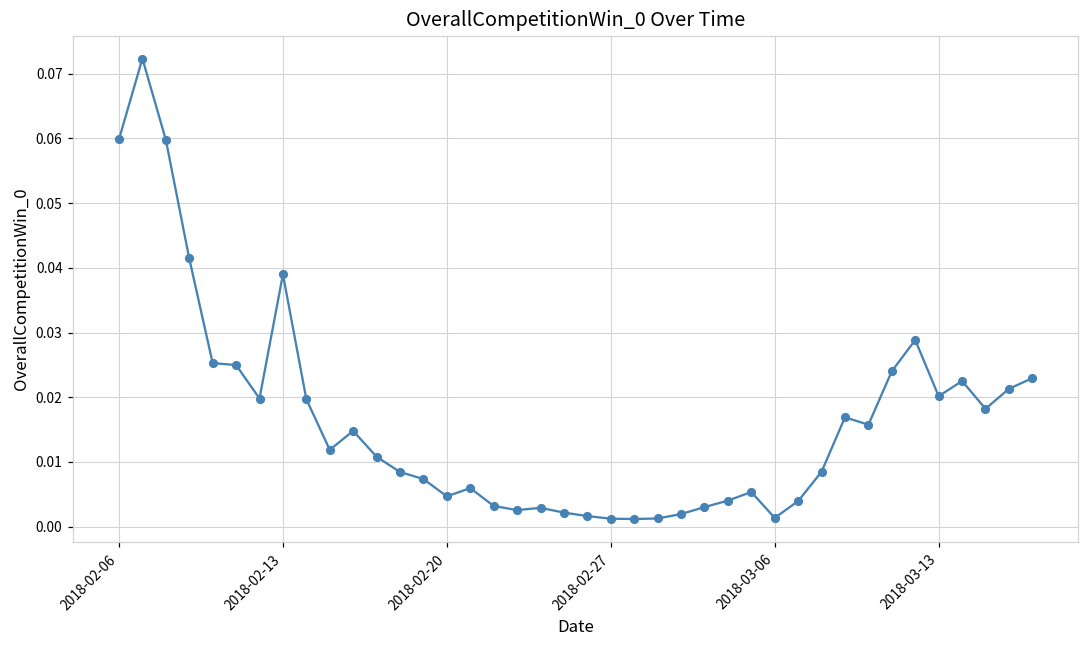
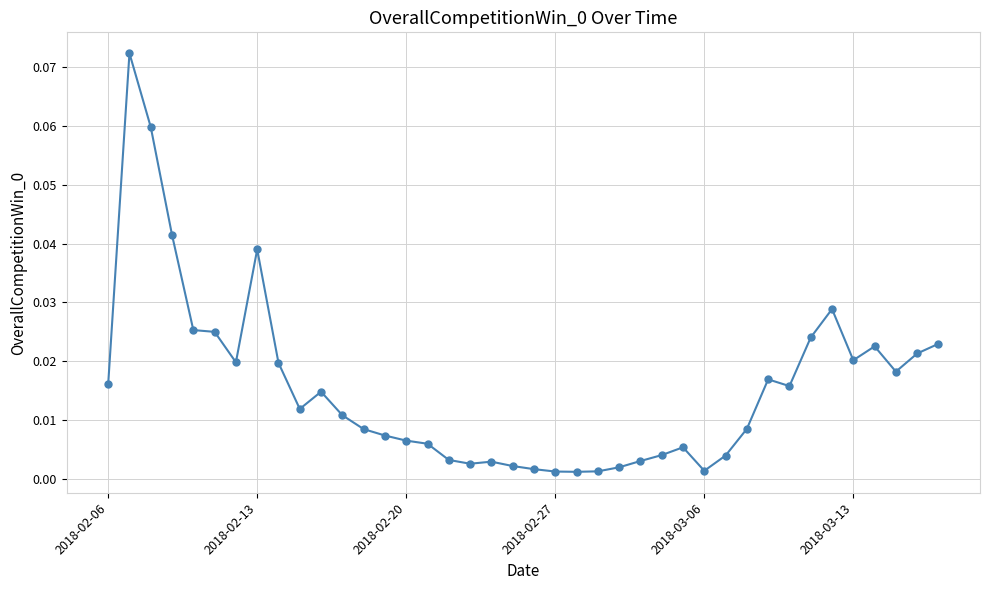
  {
-   "2018-02-06": 0.060,
+   "2018-02-06": 0.016,
    "2018-02-13": 0.039,
-   "2018-02-20": 0.005,
+   "2018-02-20": 0.006,
    "2018-02-27": 0.001,
    "2018-03-06": 0.001,
    "2018-03-13": 0.020
  }
